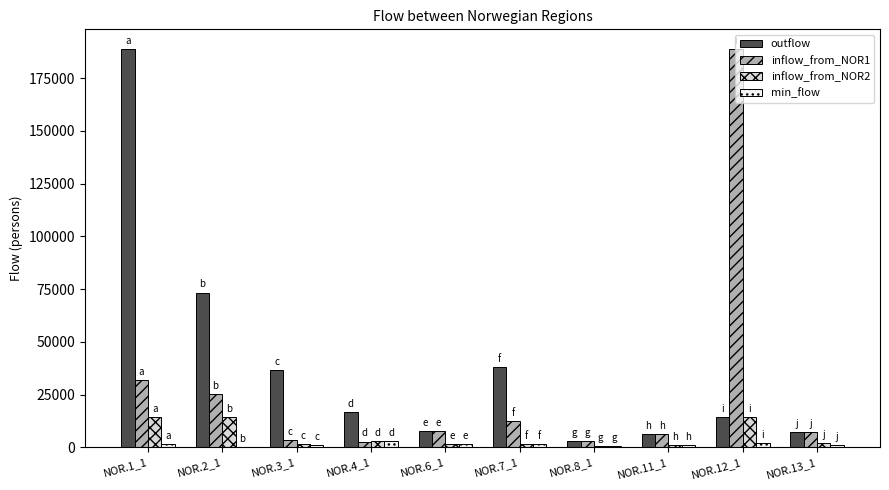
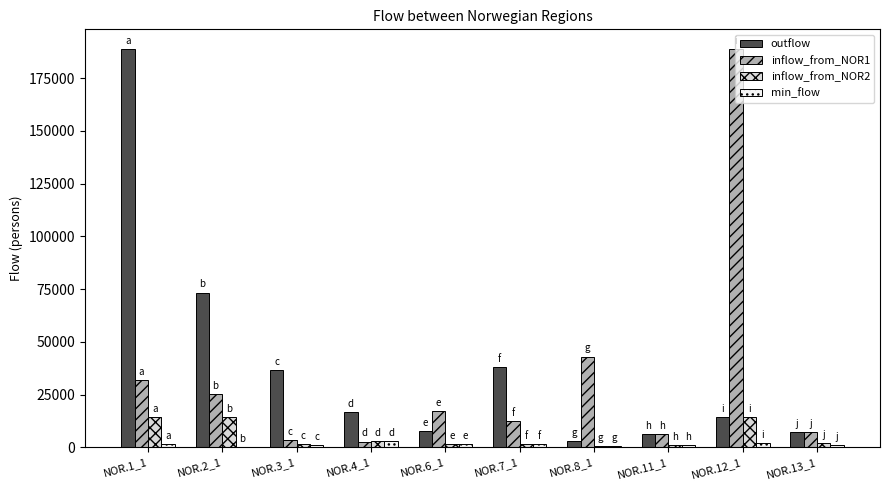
  {
    "outflow": {
      "NOR.1_1": 189000,
      "NOR.2_1": 73000,
      "NOR.3_1": 37000,
      "NOR.4_1": 17000,
      "NOR.6_1": 8000,
      "NOR.7_1": 38000,
      "NOR.8_1": 3000,
      "NOR.11_1": 6000,
      "NOR.12_1": 14000,
      "NOR.13_1": 7000
    },
    "inflow_from_NOR1": {
      "NOR.1_1": 32000,
      "NOR.2_1": 25000,
      "NOR.3_1": 3000,
      "NOR.4_1": 3000,
-     "NOR.6_1": 8000,
+     "NOR.6_1": 17000,
      "NOR.7_1": 12000,
-     "NOR.8_1": 3000,
+     "NOR.8_1": 43000,
      "NOR.11_1": 6000,
      "NOR.13_1": 7000
    }
  }
